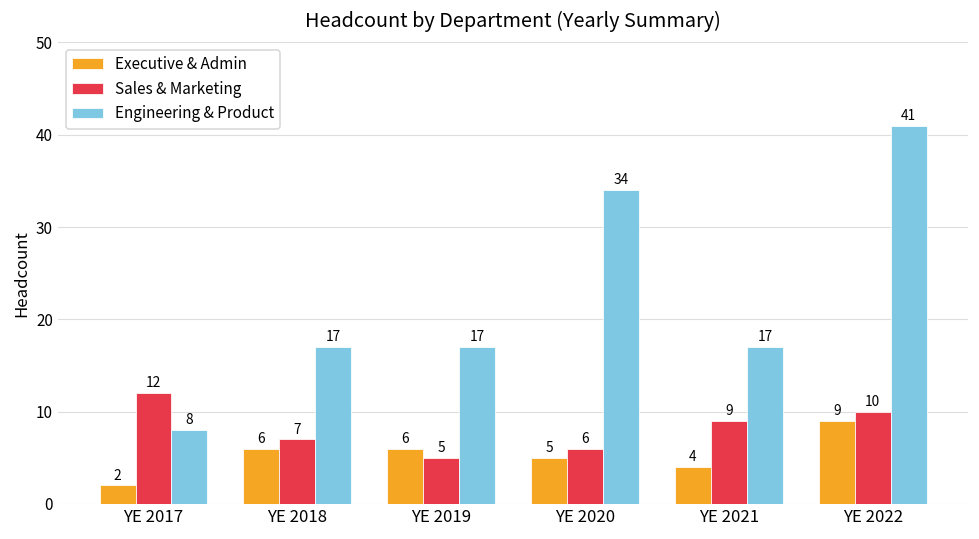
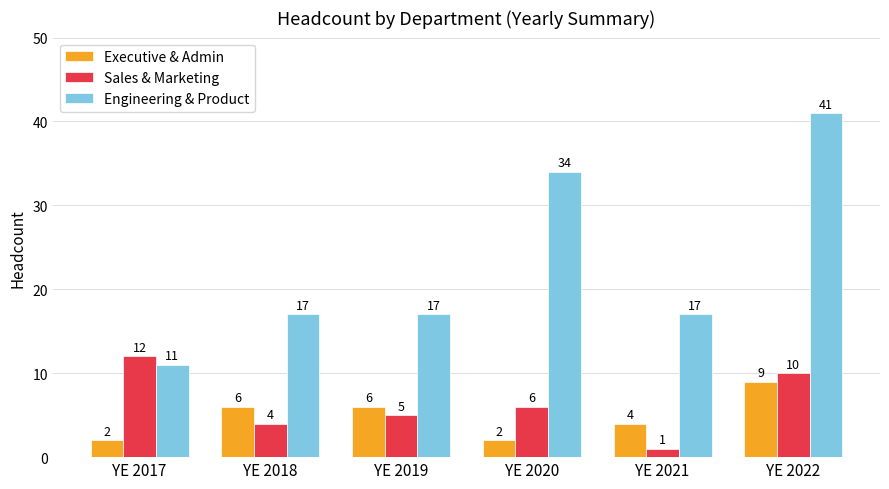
  {
    "Executive & Admin": {
      "YE 2017": 2,
      "YE 2018": 6,
      "YE 2019": 6,
-     "YE 2020": 5,
+     "YE 2020": 2,
      "YE 2021": 4,
      "YE 2022": 9
    },
    "Sales & Marketing": {
      "YE 2017": 12,
-     "YE 2018": 7,
+     "YE 2018": 4,
      "YE 2019": 5,
      "YE 2020": 6,
-     "YE 2021": 9,
+     "YE 2021": 1,
      "YE 2022": 10
    },
    "Engineering & Product": {
-     "YE 2017": 8,
+     "YE 2017": 11,
      "YE 2018": 17,
      "YE 2019": 17,
      "YE 2020": 34,
      "YE 2021": 17,
      "YE 2022": 41
    }
  }
